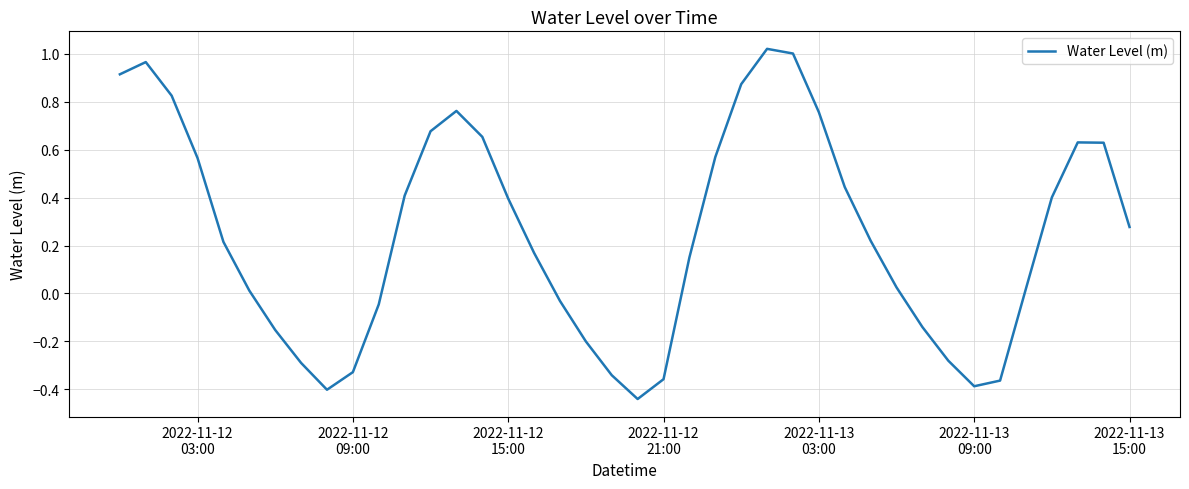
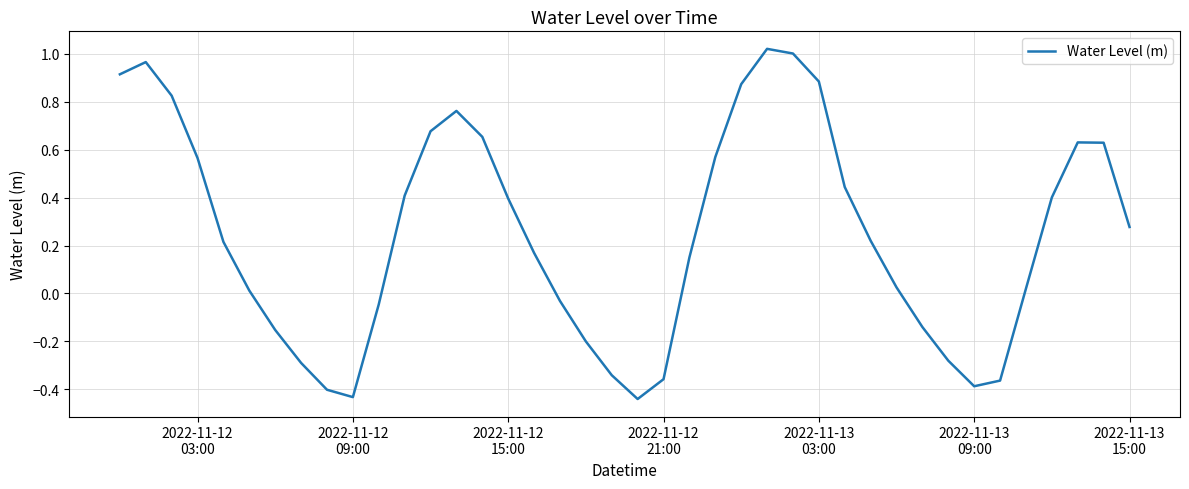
  {
    "2022-11-12 03:00": 0.57,
-   "2022-11-12 09:00": -0.33,
+   "2022-11-12 09:00": -0.43,
    "2022-11-12 15:00": 0.40,
    "2022-11-12 21:00": -0.36,
-   "2022-11-13 03:00": 0.76,
+   "2022-11-13 03:00": 0.88,
    "2022-11-13 09:00": -0.39,
    "2022-11-13 15:00": 0.28
  }
